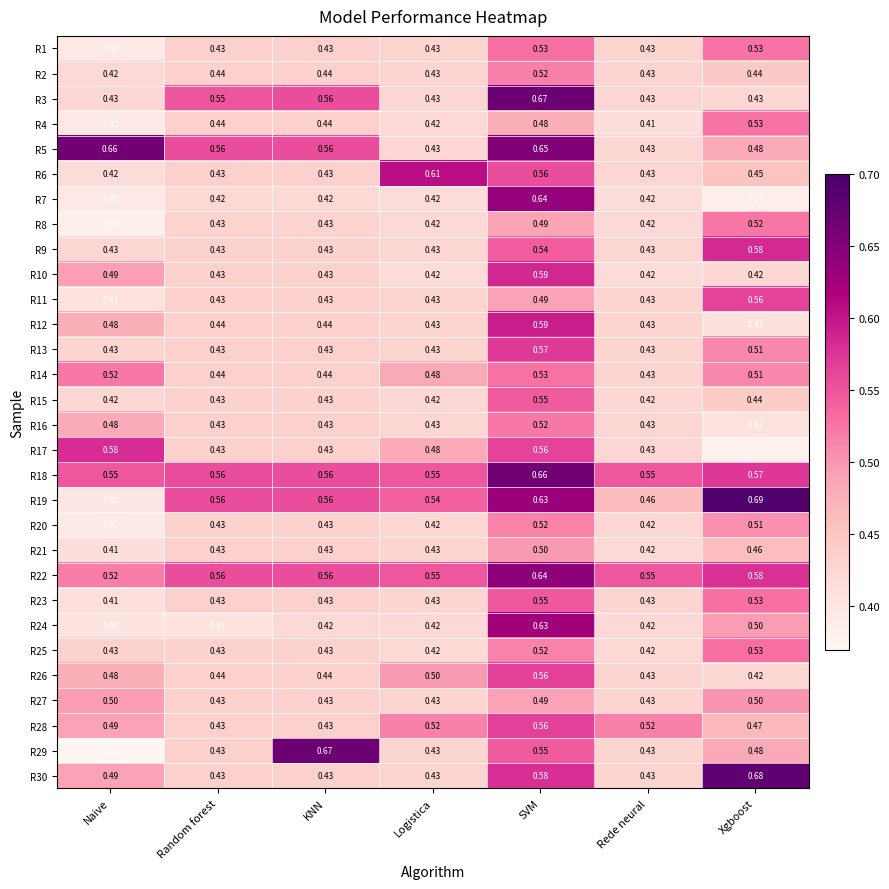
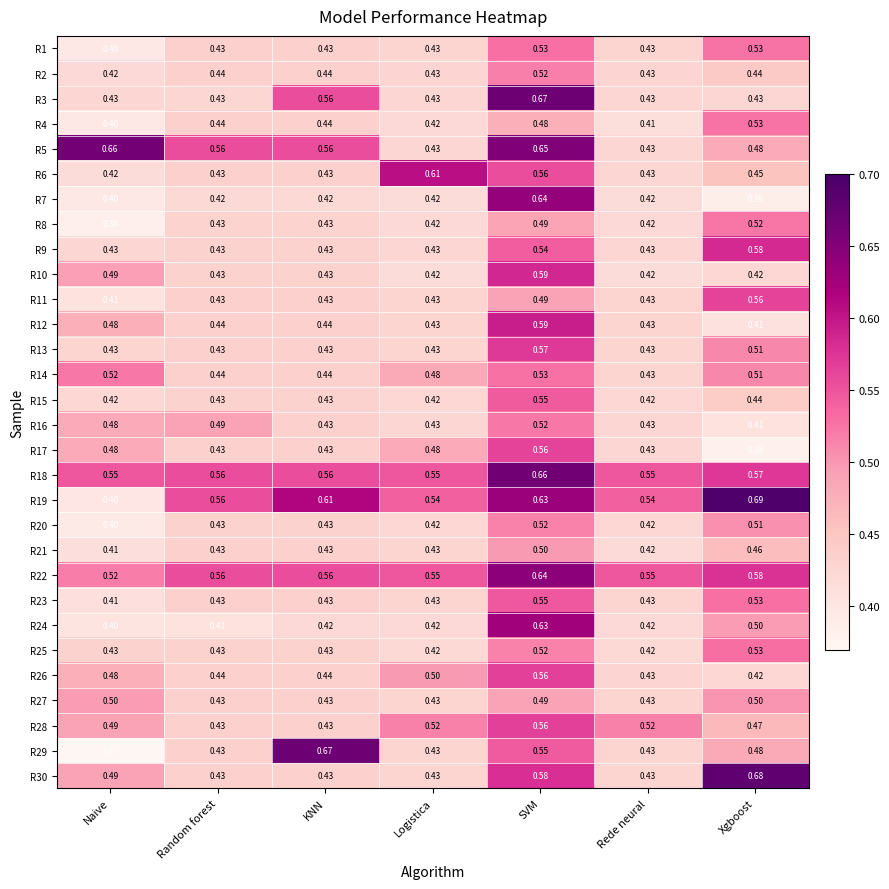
  {
    "R1": {
      "Random forest": 0.43,
      "KNN": 0.43,
      "Logistica": 0.43,
      "SVM": 0.53,
      "Rede neural": 0.43,
      "Xgboost": 0.53
    },
    "R2": {
      "Naive": 0.42,
      "Random forest": 0.44,
      "KNN": 0.44,
      "Logistica": 0.43,
      "SVM": 0.52,
      "Rede neural": 0.43,
      "Xgboost": 0.44
    },
    "R3": {
      "Naive": 0.43,
-     "Random forest": 0.55,
+     "Random forest": 0.43,
      "KNN": 0.56,
      "Logistica": 0.43,
      "SVM": 0.67,
      "Rede neural": 0.43,
      "Xgboost": 0.43
    },
    "R4": {
      "Random forest": 0.44,
      "KNN": 0.44,
      "Logistica": 0.42,
      "SVM": 0.48,
      "Rede neural": 0.41,
      "Xgboost": 0.53
    },
    "R5": {
      "Naive": 0.66,
      "Random forest": 0.56,
      "KNN": 0.56,
      "Logistica": 0.43,
      "SVM": 0.65,
      "Rede neural": 0.43,
      "Xgboost": 0.48
    },
    "R6": {
      "Naive": 0.42,
      "Random forest": 0.43,
      "KNN": 0.43,
      "Logistica": 0.61,
      "SVM": 0.56,
      "Rede neural": 0.43,
      "Xgboost": 0.45
    },
    "R7": {
      "Random forest": 0.42,
      "KNN": 0.42,
      "Logistica": 0.42,
      "SVM": 0.64,
      "Rede neural": 0.42
    },
    "R8": {
      "Random forest": 0.43,
      "KNN": 0.43,
      "Logistica": 0.42,
      "SVM": 0.49,
      "Rede neural": 0.42,
      "Xgboost": 0.52
    },
    "R9": {
      "Naive": 0.43,
      "Random forest": 0.43,
      "KNN": 0.43,
      "Logistica": 0.43,
      "SVM": 0.54,
      "Rede neural": 0.43,
      "Xgboost": 0.58
    },
    "R10": {
      "Naive": 0.49,
      "Random forest": 0.43,
      "KNN": 0.43,
      "Logistica": 0.42,
      "SVM": 0.59,
      "Rede neural": 0.42,
      "Xgboost": 0.42
    },
    "R11": {
      "Random forest": 0.43,
      "KNN": 0.43,
      "Logistica": 0.43,
      "SVM": 0.49,
      "Rede neural": 0.43,
      "Xgboost": 0.56
    },
    "R12": {
      "Naive": 0.48,
      "Random forest": 0.44,
      "KNN": 0.44,
      "Logistica": 0.43,
      "SVM": 0.59,
      "Rede neural": 0.43
    },
    "R13": {
      "Naive": 0.43,
      "Random forest": 0.43,
      "KNN": 0.43,
      "Logistica": 0.43,
      "SVM": 0.57,
      "Rede neural": 0.43,
      "Xgboost": 0.51
    },
    "R14": {
      "Naive": 0.52,
      "Random forest": 0.44,
      "KNN": 0.44,
      "Logistica": 0.48,
      "SVM": 0.53,
      "Rede neural": 0.43,
      "Xgboost": 0.51
    },
    "R15": {
      "Naive": 0.42,
      "Random forest": 0.43,
      "KNN": 0.43,
      "Logistica": 0.42,
      "SVM": 0.55,
      "Rede neural": 0.42,
      "Xgboost": 0.44
    },
    "R16": {
      "Naive": 0.48,
-     "Random forest": 0.43,
+     "Random forest": 0.49,
      "KNN": 0.43,
      "Logistica": 0.43,
      "SVM": 0.52,
      "Rede neural": 0.43
    },
    "R17": {
-     "Naive": 0.58,
+     "Naive": 0.48,
      "Random forest": 0.43,
      "KNN": 0.43,
      "Logistica": 0.48,
      "SVM": 0.56,
      "Rede neural": 0.43
    },
    "R18": {
      "Naive": 0.55,
      "Random forest": 0.56,
      "KNN": 0.56,
      "Logistica": 0.55,
      "SVM": 0.66,
      "Rede neural": 0.55,
      "Xgboost": 0.57
    },
    "R19": {
      "Random forest": 0.56,
-     "KNN": 0.56,
+     "KNN": 0.61,
      "Logistica": 0.54,
      "SVM": 0.63,
-     "Rede neural": 0.46,
+     "Rede neural": 0.54,
      "Xgboost": 0.69
    },
    "R20": {
      "Random forest": 0.43,
      "KNN": 0.43,
      "Logistica": 0.42,
      "SVM": 0.52,
      "Rede neural": 0.42,
      "Xgboost": 0.51
    },
    "R21": {
      "Naive": 0.41,
      "Random forest": 0.43,
      "KNN": 0.43,
      "Logistica": 0.43,
      "SVM": 0.50,
      "Rede neural": 0.42,
      "Xgboost": 0.46
    },
    "R22": {
      "Naive": 0.52,
      "Random forest": 0.56,
      "KNN": 0.56,
      "Logistica": 0.55,
      "SVM": 0.64,
      "Rede neural": 0.55,
      "Xgboost": 0.58
    },
    "R23": {
      "Naive": 0.41,
      "Random forest": 0.43,
      "KNN": 0.43,
      "Logistica": 0.43,
      "SVM": 0.55,
      "Rede neural": 0.43,
      "Xgboost": 0.53
    },
    "R24": {
      "KNN": 0.42,
      "Logistica": 0.42,
      "SVM": 0.63,
      "Rede neural": 0.42,
      "Xgboost": 0.50
    },
    "R25": {
      "Naive": 0.43,
      "Random forest": 0.43,
      "KNN": 0.43,
      "Logistica": 0.42,
      "SVM": 0.52,
      "Rede neural": 0.42,
      "Xgboost": 0.53
    },
    "R26": {
      "Naive": 0.48,
      "Random forest": 0.44,
      "KNN": 0.44,
      "Logistica": 0.50,
      "SVM": 0.56,
      "Rede neural": 0.43,
      "Xgboost": 0.42
    },
    "R27": {
      "Naive": 0.50,
      "Random forest": 0.43,
      "KNN": 0.43,
      "Logistica": 0.43,
      "SVM": 0.49,
      "Rede neural": 0.43,
      "Xgboost": 0.50
    },
    "R28": {
      "Naive": 0.49,
      "Random forest": 0.43,
      "KNN": 0.43,
      "Logistica": 0.52,
      "SVM": 0.56,
      "Rede neural": 0.52,
      "Xgboost": 0.47
    },
    "R29": {
      "Random forest": 0.43,
      "KNN": 0.67,
      "Logistica": 0.43,
      "SVM": 0.55,
      "Rede neural": 0.43,
      "Xgboost": 0.48
    },
    "R30": {
      "Naive": 0.49,
      "Random forest": 0.43,
      "KNN": 0.43,
      "Logistica": 0.43,
      "SVM": 0.58,
      "Rede neural": 0.43,
      "Xgboost": 0.68
    }
  }
